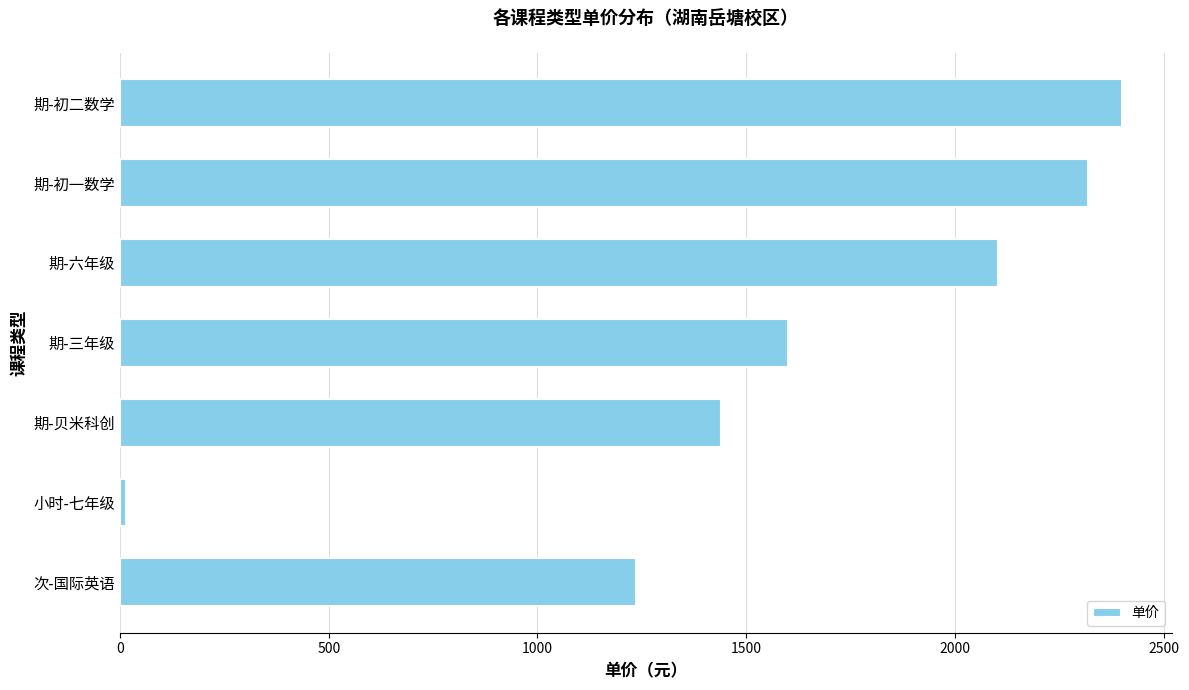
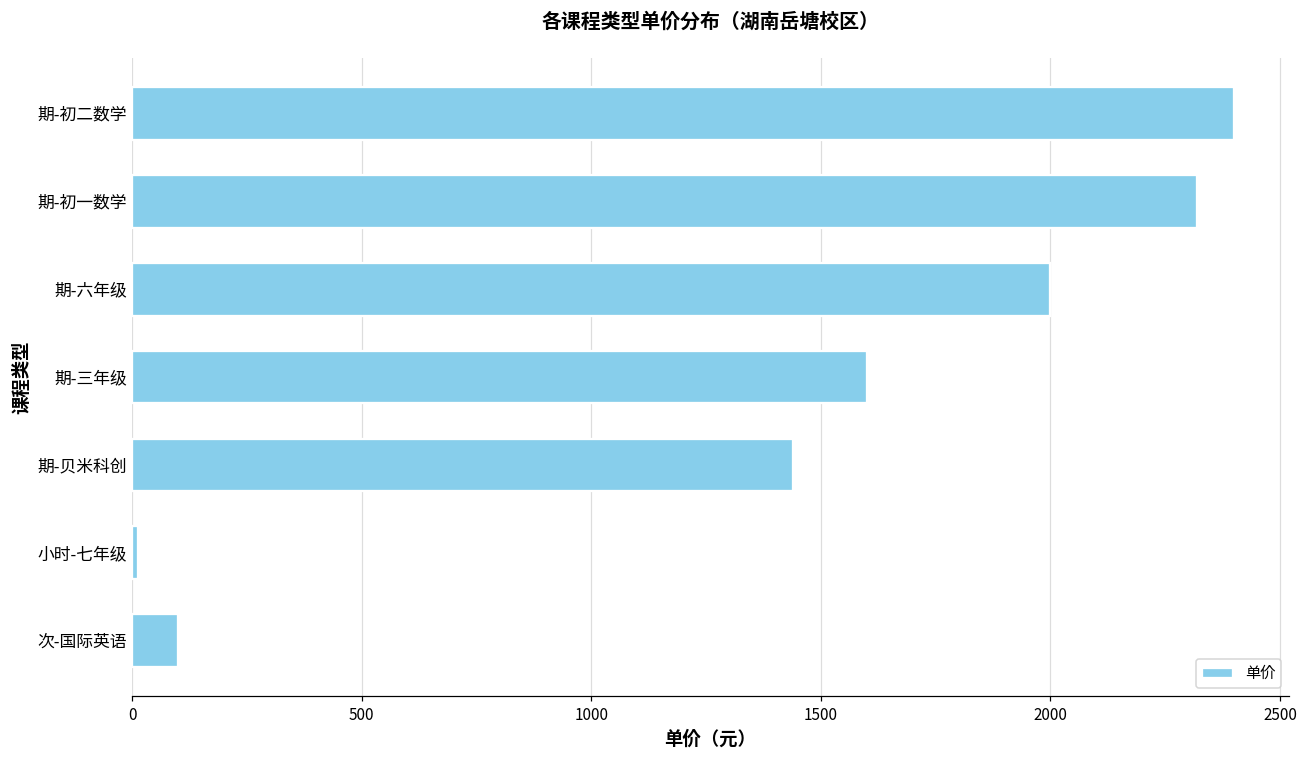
  {
    "期-初二数学": 2400,
    "期-初一数学": 2320,
-   "期-六年级": 2100,
+   "期-六年级": 2000,
    "期-三年级": 1600,
    "期-贝米科创": 1440,
    "小时-七年级": 10,
-   "次-国际英语": 1240
+   "次-国际英语": 100
  }
